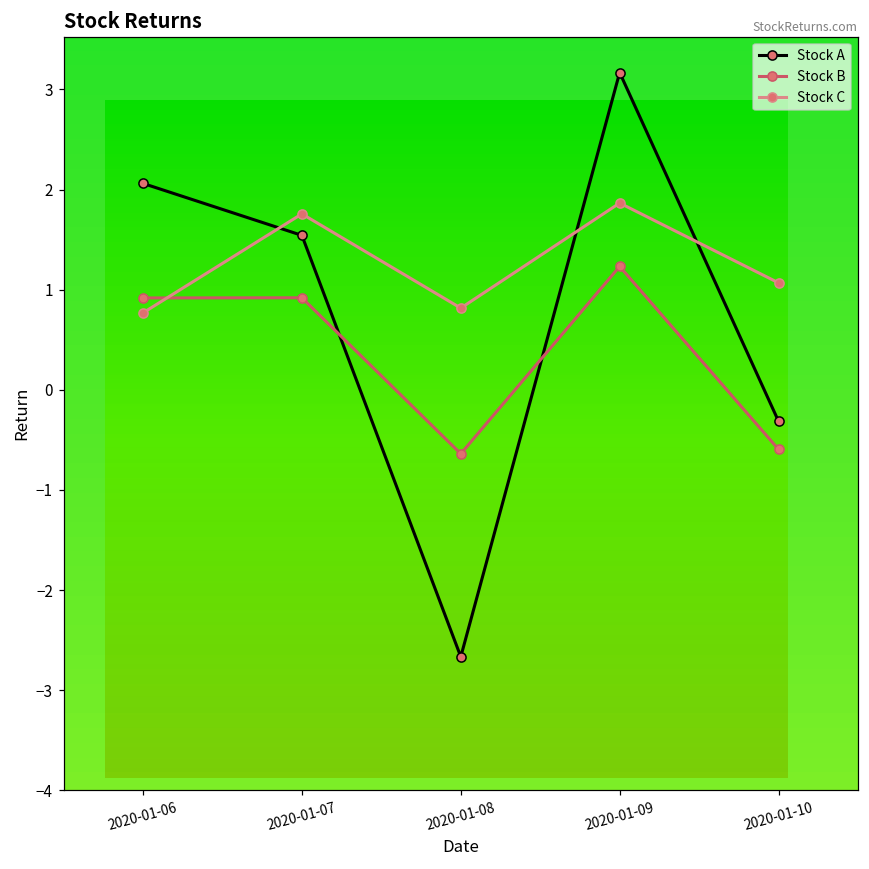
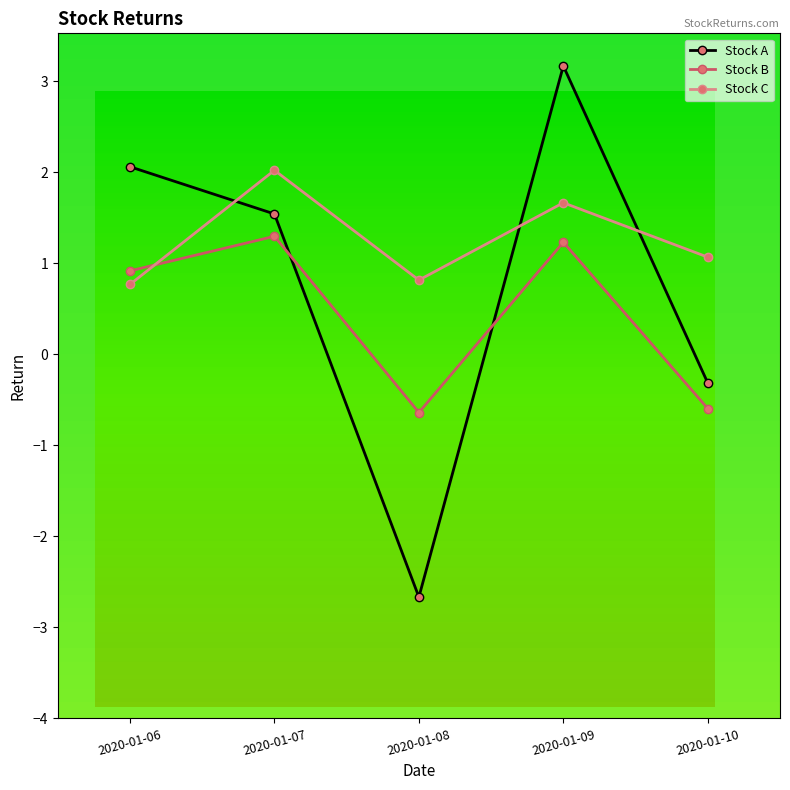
  {
    "Stock A": {
      "2020-01-06": 2.1,
      "2020-01-07": 1.5,
      "2020-01-08": -2.7,
      "2020-01-09": 3.2,
      "2020-01-10": -0.3
    },
    "Stock B": {
      "2020-01-06": 0.9,
-     "2020-01-07": 0.9,
+     "2020-01-07": 1.3,
      "2020-01-08": -0.6,
      "2020-01-09": 1.2,
      "2020-01-10": -0.6
    },
    "Stock C": {
      "2020-01-06": 0.8,
-     "2020-01-07": 1.8,
+     "2020-01-07": 2.0,
      "2020-01-08": 0.8,
-     "2020-01-09": 1.9,
+     "2020-01-09": 1.7,
      "2020-01-10": 1.1
    }
  }
